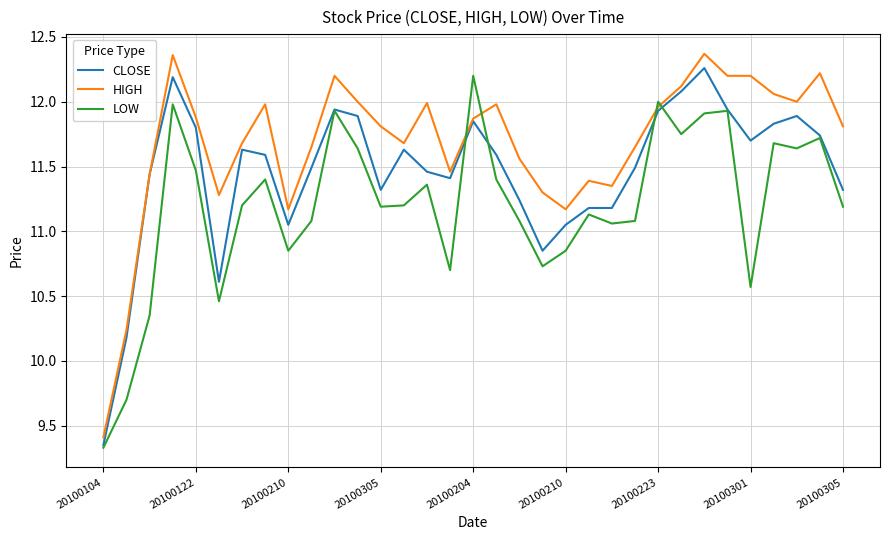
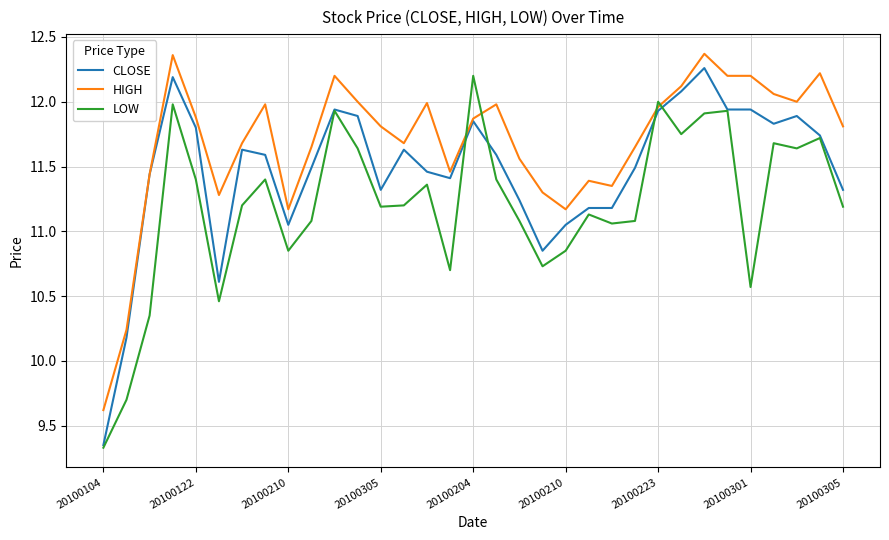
  {
    "CLOSE": {
      "20100104": 9.35,
      "20100122": 11.80,
      "20100204": 11.85,
      "20100223": 11.93,
-     "20100301": 11.70
+     "20100301": 11.94
    },
    "HIGH": {
-     "20100104": 9.41,
+     "20100104": 9.62,
      "20100122": 11.88,
      "20100204": 11.87,
      "20100223": 11.96,
      "20100301": 12.20
    },
    "LOW": {
      "20100104": 9.33,
-     "20100122": 11.47,
+     "20100122": 11.40,
      "20100204": 12.20,
      "20100223": 12.00,
      "20100301": 10.57
    }
  }
